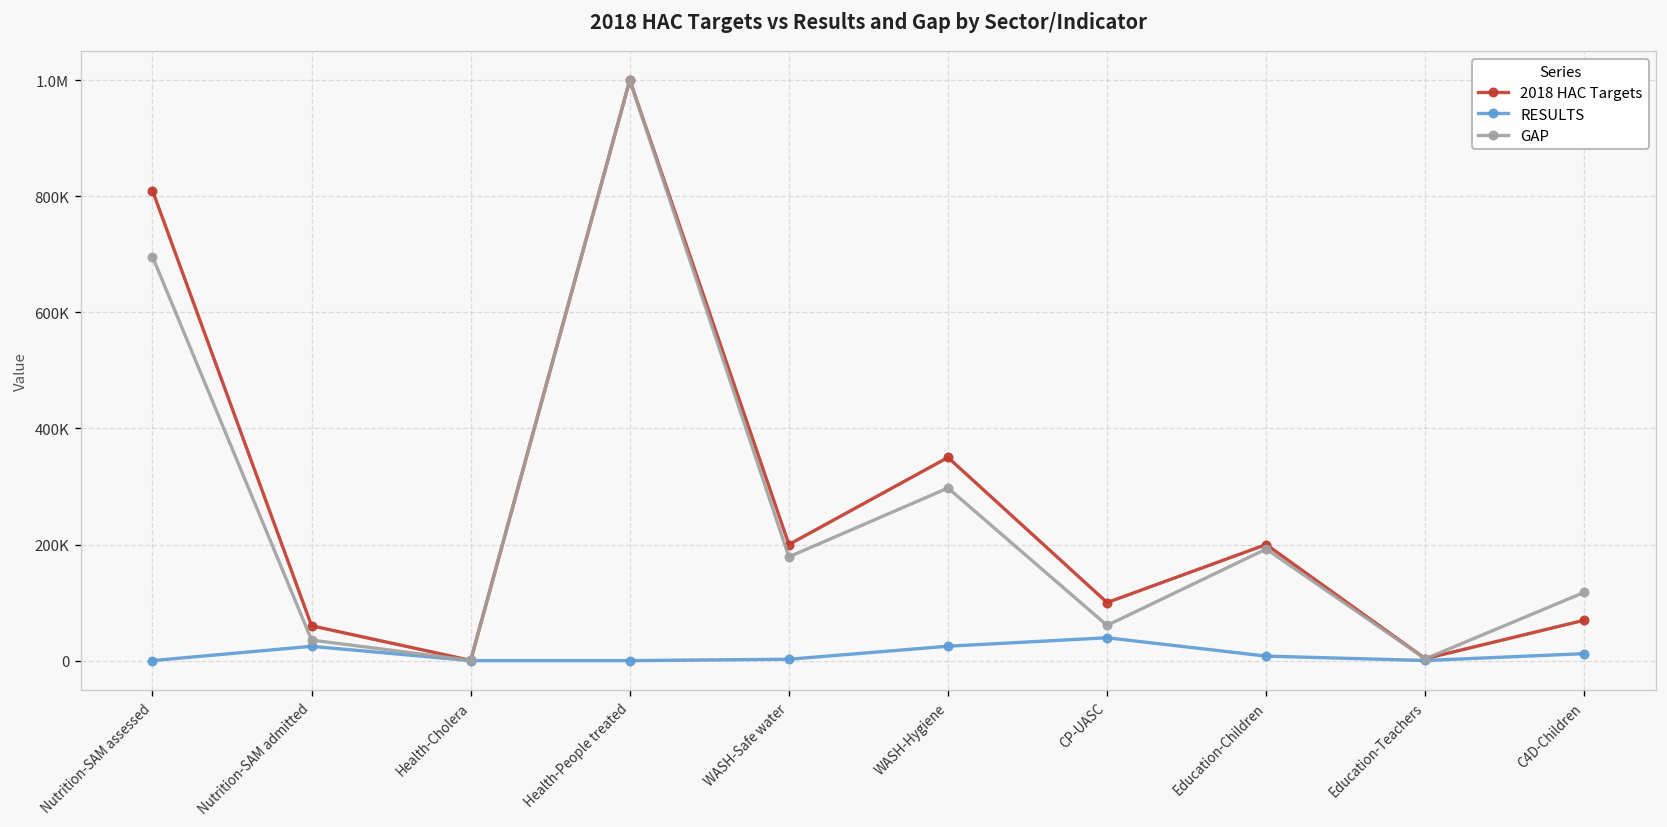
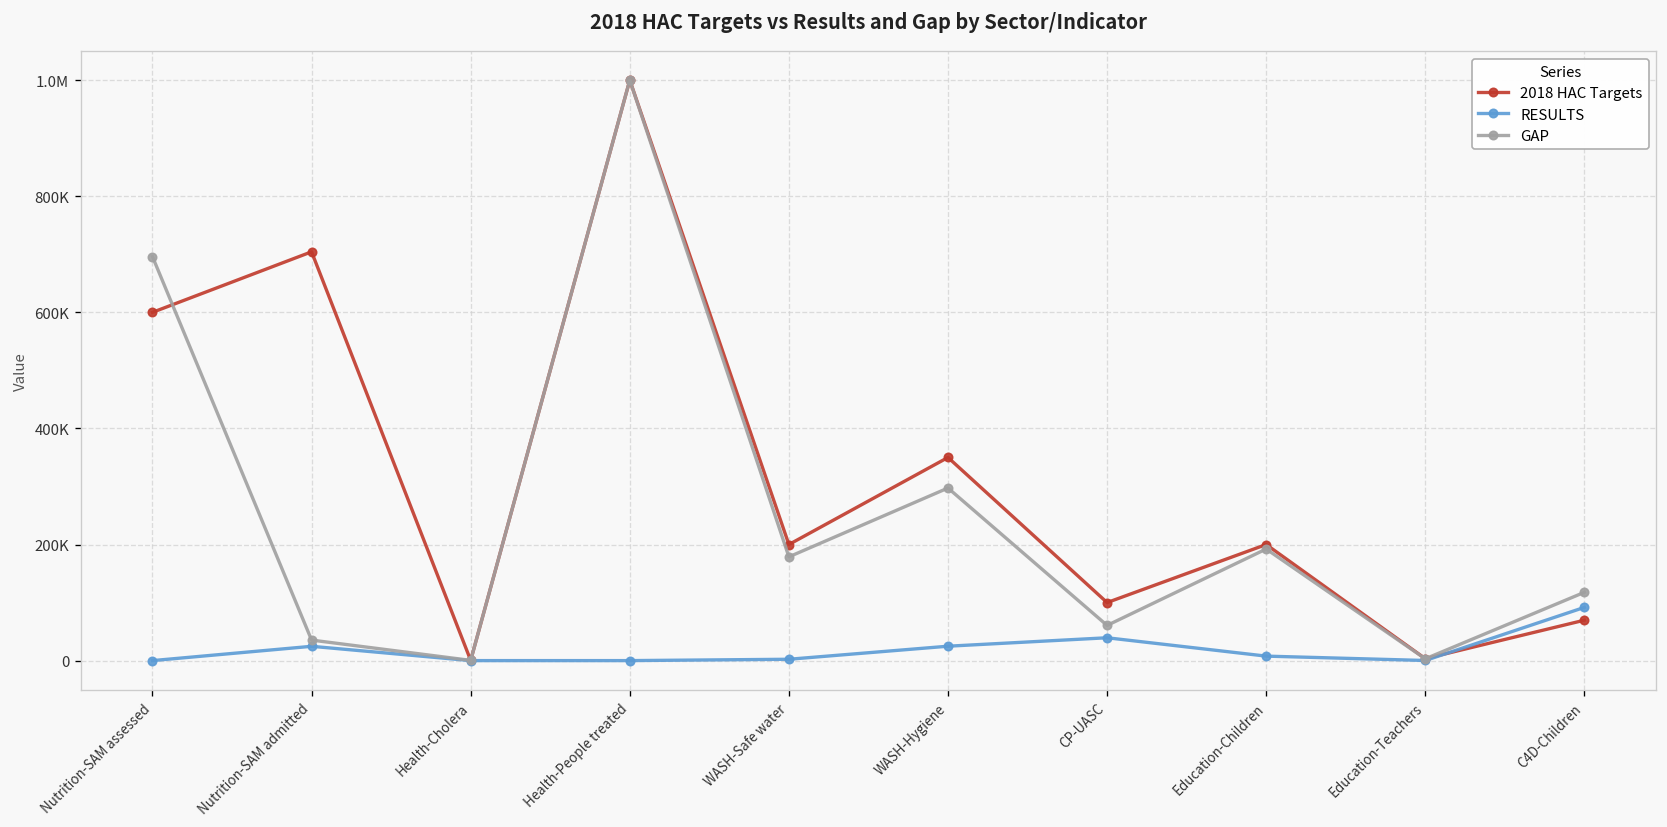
  {
    "2018 HAC Targets": {
-     "Nutrition-SAM assessed": 810000,
-     "Nutrition-SAM admitted": 60000,
+     "Nutrition-SAM assessed": 600000,
+     "Nutrition-SAM admitted": 700000,
      "WASH-Safe water": 200000,
      "WASH-Hygiene": 350000,
      "CP-UASC": 100000,
      "Education-Children": 200000,
      "C4D-Children": 70000
    },
    "RESULTS": {
      "Nutrition-SAM assessed": 0,
      "Nutrition-SAM admitted": 20000,
      "Health-People treated": 0,
      "WASH-Safe water": 0,
      "WASH-Hygiene": 20000,
      "CP-UASC": 40000,
      "Education-Children": 10000,
-     "C4D-Children": 10000
+     "C4D-Children": 90000
    },
    "GAP": {
      "Nutrition-SAM assessed": 700000,
      "Nutrition-SAM admitted": 40000,
      "WASH-Safe water": 180000,
      "WASH-Hygiene": 300000,
      "CP-UASC": 60000,
      "Education-Children": 190000,
      "C4D-Children": 120000
    }
  }
